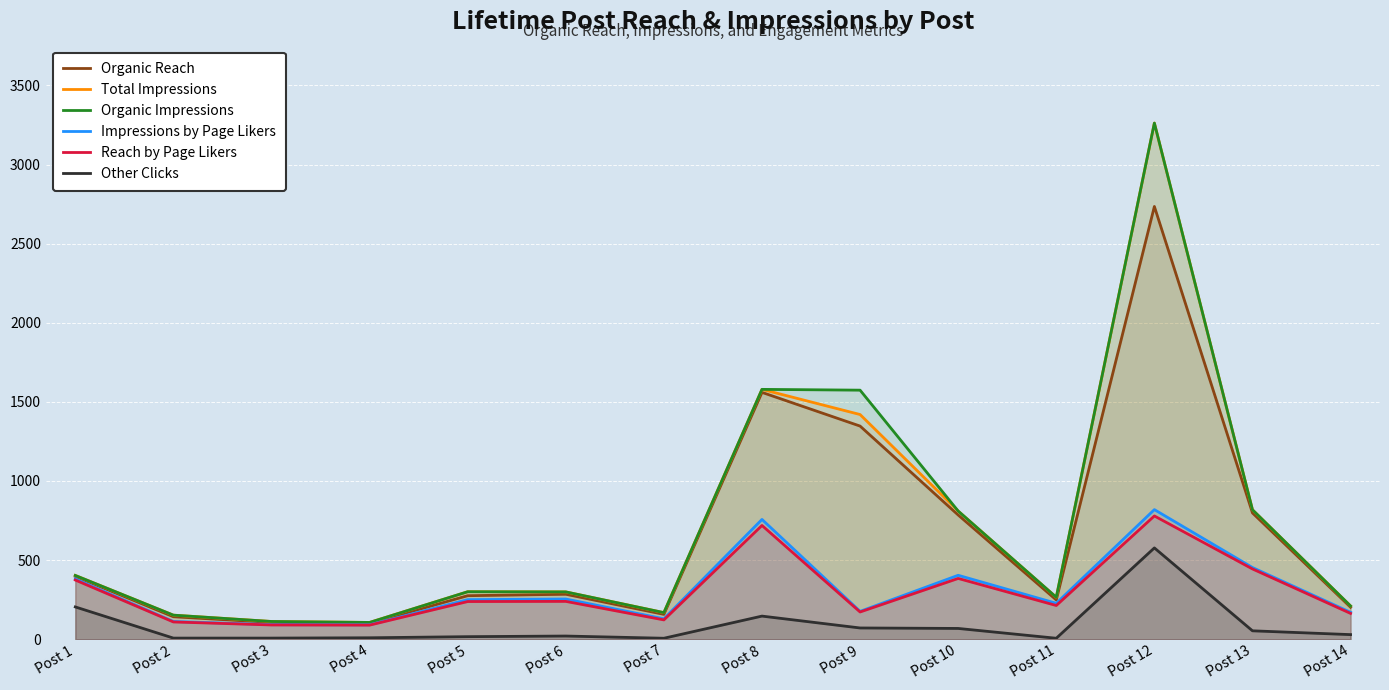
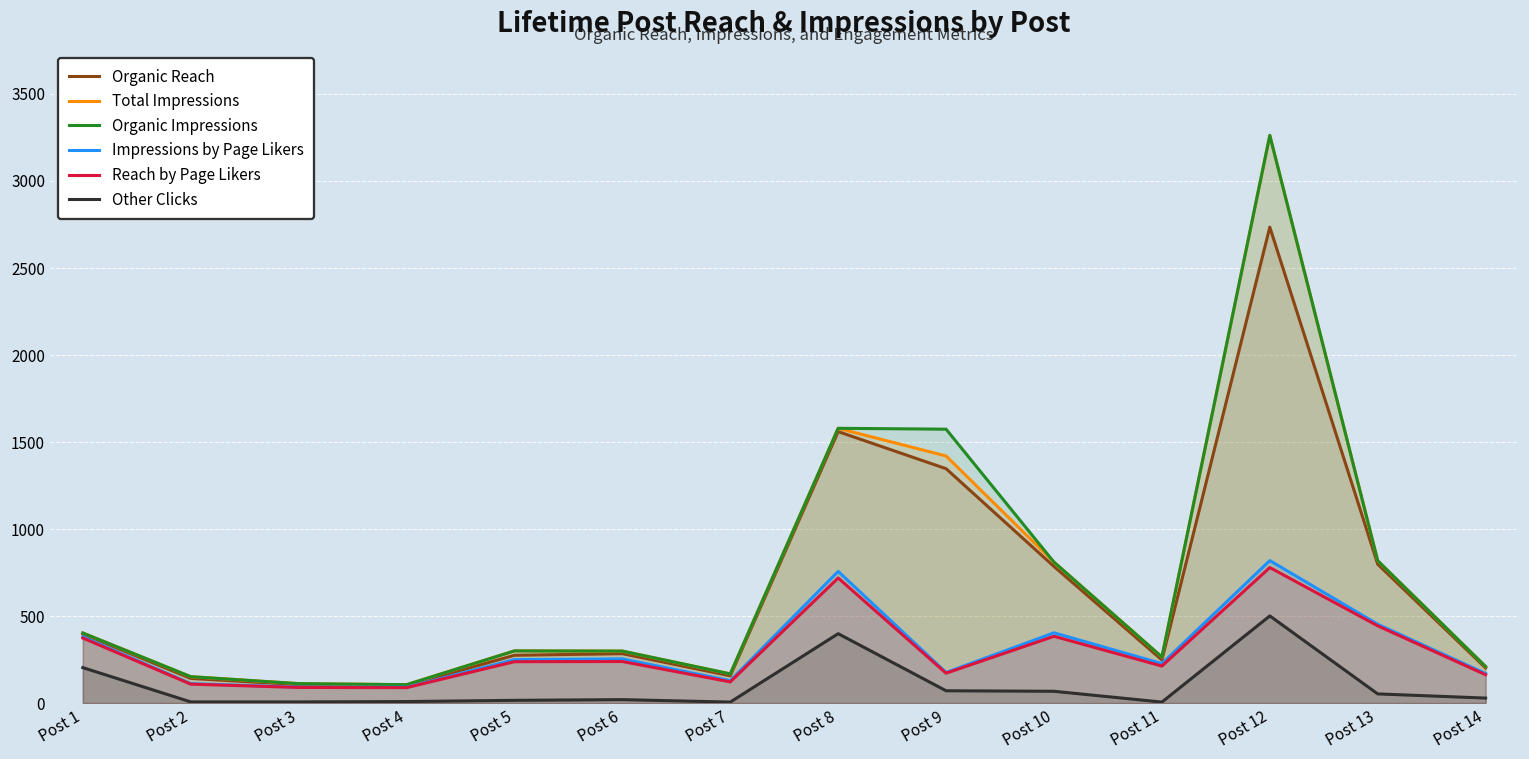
  {
    "Organic Reach": {
      "Post 5": 280,
      "Post 8": 1560,
      "Post 9": 1350,
      "Post 10": 790,
      "Post 11": 250,
      "Post 12": 2740,
      "Post 13": 800
    },
    "Total Impressions": {
      "Post 9": 1420
    },
    "Organic Impressions": {
      "Post 9": 1570
    },
    "Impressions by Page Likers": {
      "Post 8": 760,
      "Post 10": 400,
      "Post 12": 820
    },
    "Reach by Page Likers": {
      "Post 8": 720,
      "Post 10": 380,
      "Post 12": 780
    },
    "Other Clicks": {
      "Post 1": 200,
      "Post 2": 10,
      "Post 3": 10,
      "Post 4": 10,
      "Post 5": 20,
      "Post 6": 20,
      "Post 7": 10,
-     "Post 8": 150,
+     "Post 8": 400,
      "Post 9": 70,
      "Post 10": 70,
      "Post 11": 10,
-     "Post 12": 580,
+     "Post 12": 500,
      "Post 13": 50,
      "Post 14": 30
    }
  }
